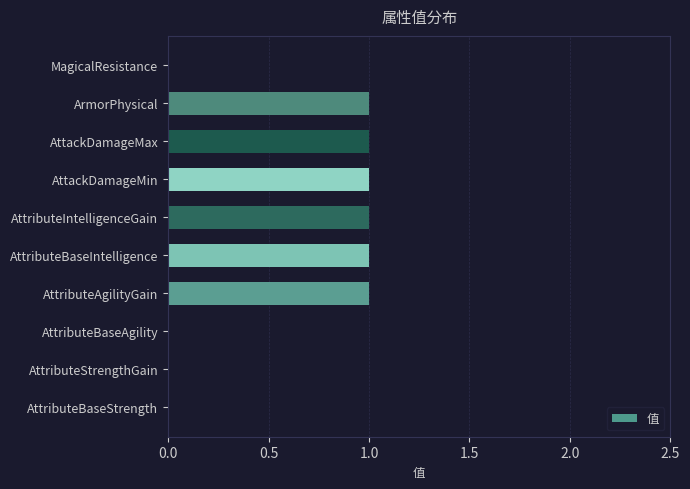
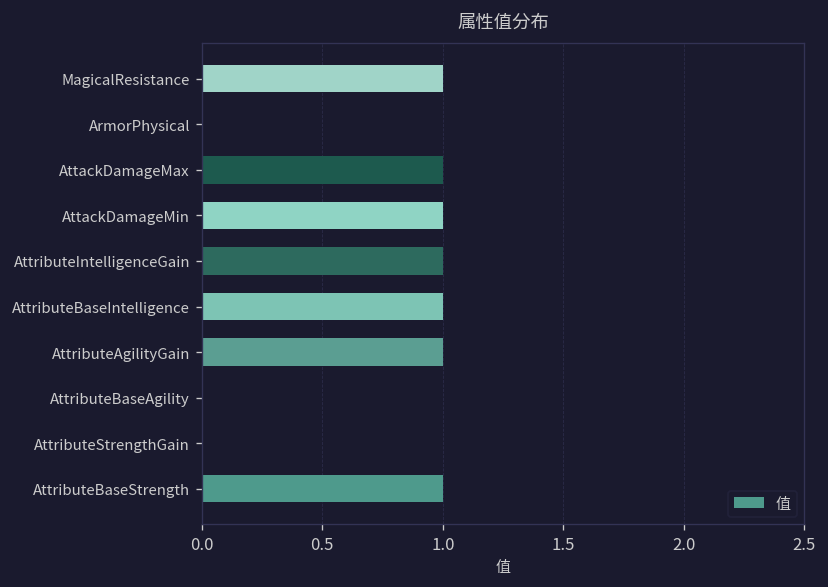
  {
-   "MagicalResistance": 0,
-   "ArmorPhysical": 1,
+   "MagicalResistance": 1,
+   "ArmorPhysical": 0,
    "AttackDamageMax": 1,
    "AttackDamageMin": 1,
    "AttributeIntelligenceGain": 1,
    "AttributeBaseIntelligence": 1,
    "AttributeAgilityGain": 1,
    "AttributeBaseAgility": 0,
    "AttributeStrengthGain": 0,
-   "AttributeBaseStrength": 0
+   "AttributeBaseStrength": 1
  }
